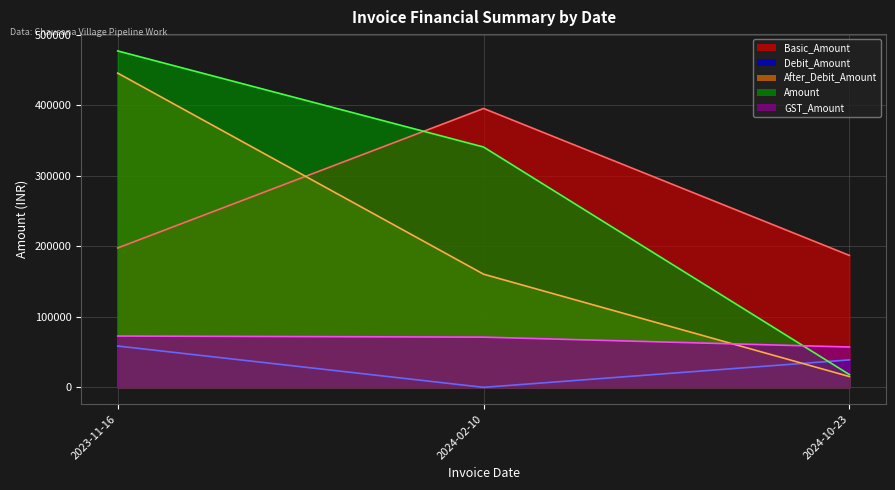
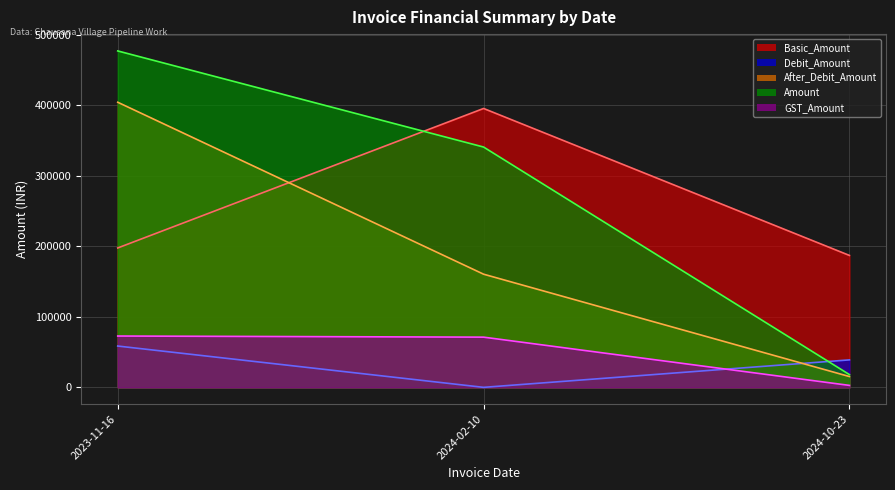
  {
    "Basic_Amount": {
      "2023-11-16": 200000,
      "2024-02-10": 400000,
      "2024-10-23": 190000
    },
    "Debit_Amount": {
      "2023-11-16": 60000,
      "2024-02-10": 0,
      "2024-10-23": 40000
    },
    "After_Debit_Amount": {
-     "2023-11-16": 450000,
+     "2023-11-16": 400000,
      "2024-02-10": 160000
    },
    "Amount": {
      "2023-11-16": 480000,
      "2024-02-10": 340000
    },
    "GST_Amount": {
      "2023-11-16": 70000,
      "2024-02-10": 70000,
-     "2024-10-23": 60000
+     "2024-10-23": 0
    }
  }
